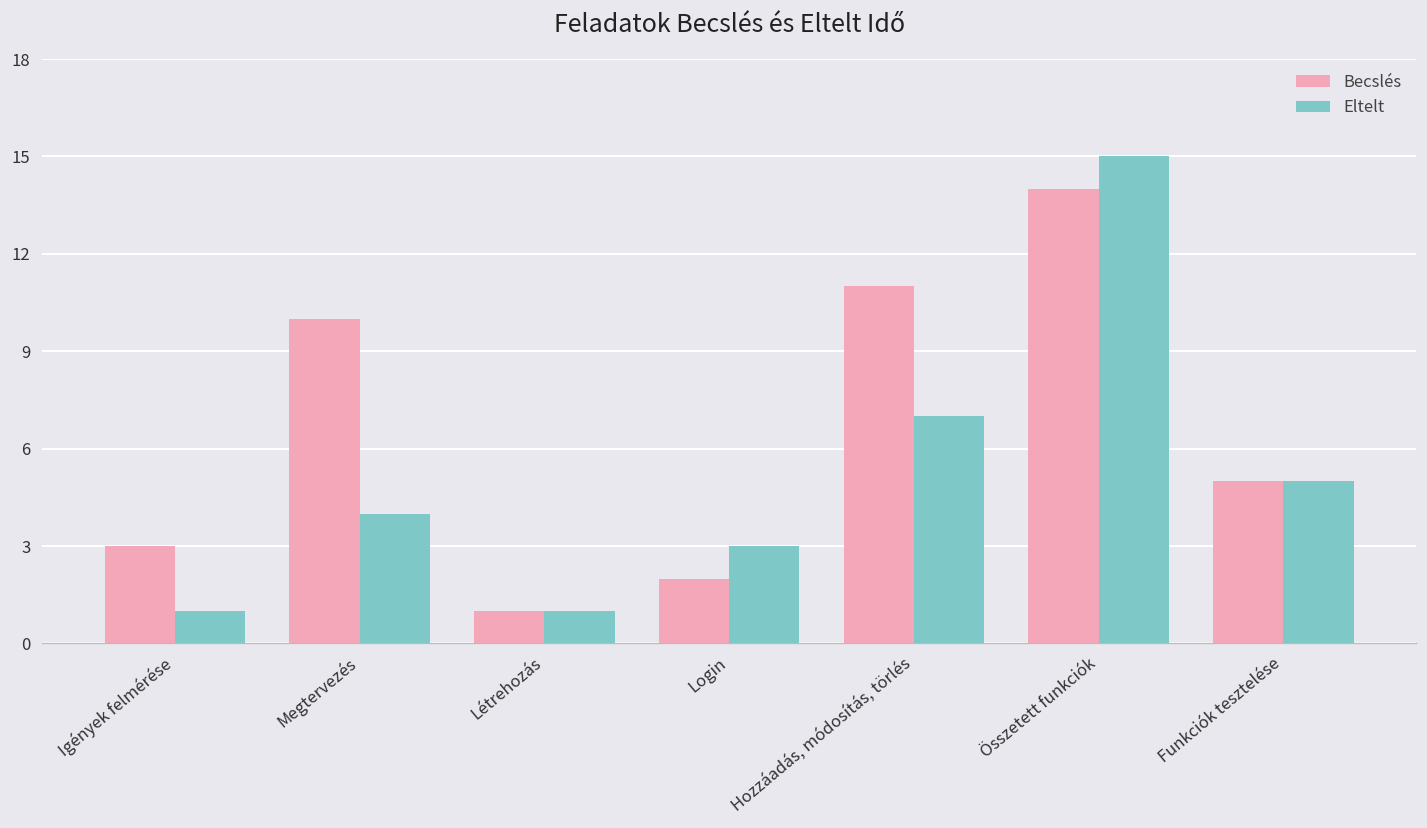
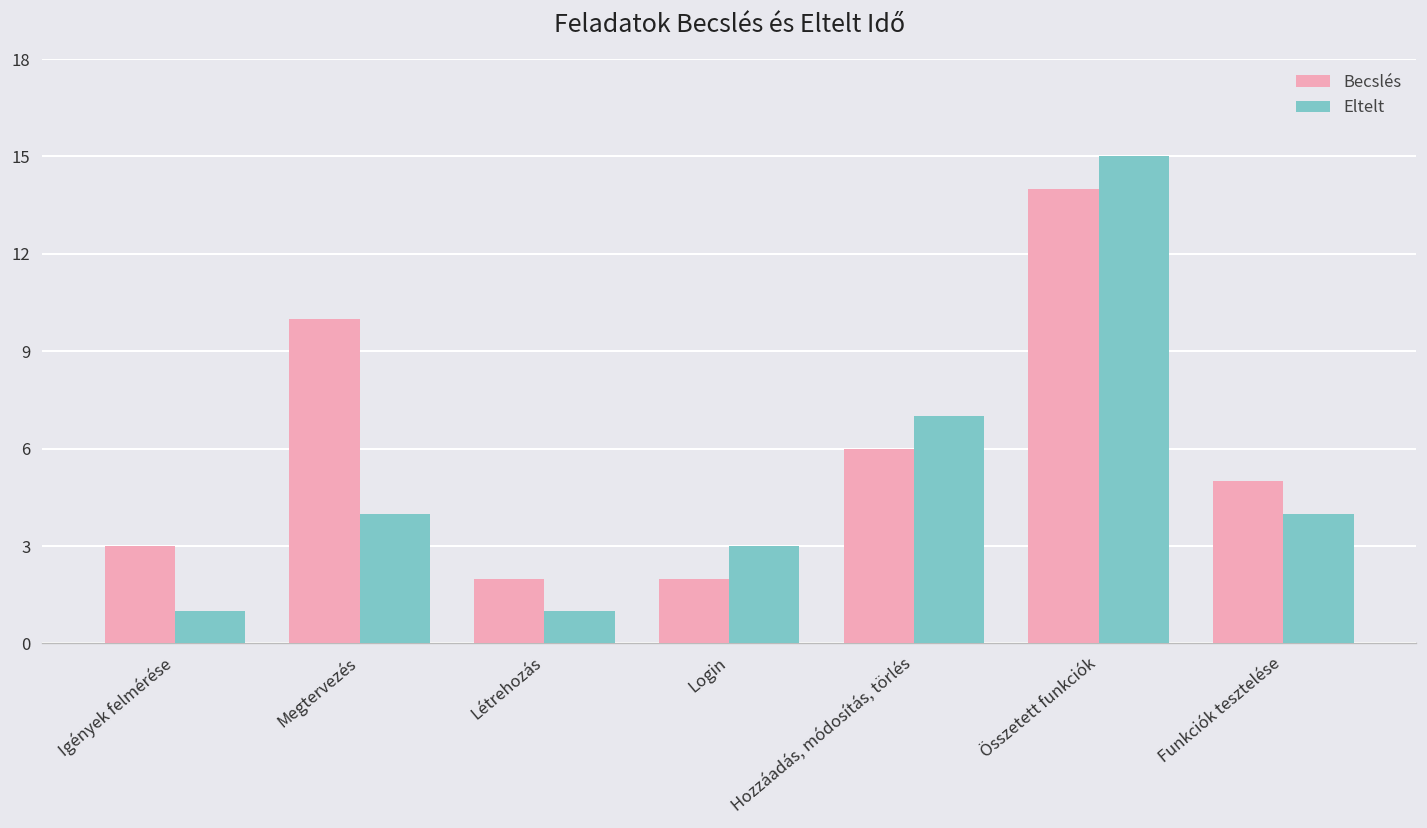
  {
    "Becslés": {
      "Igények felmérése": 3,
      "Megtervezés": 10,
-     "Létrehozás": 1,
+     "Létrehozás": 2,
      "Login": 2,
-     "Hozzáadás, módosítás, törlés": 11,
+     "Hozzáadás, módosítás, törlés": 6,
      "Összetett funkciók": 14,
      "Funkciók tesztelése": 5
    },
    "Eltelt": {
      "Igények felmérése": 1,
      "Megtervezés": 4,
      "Létrehozás": 1,
      "Login": 3,
      "Hozzáadás, módosítás, törlés": 7,
      "Összetett funkciók": 15,
-     "Funkciók tesztelése": 5
+     "Funkciók tesztelése": 4
    }
  }
